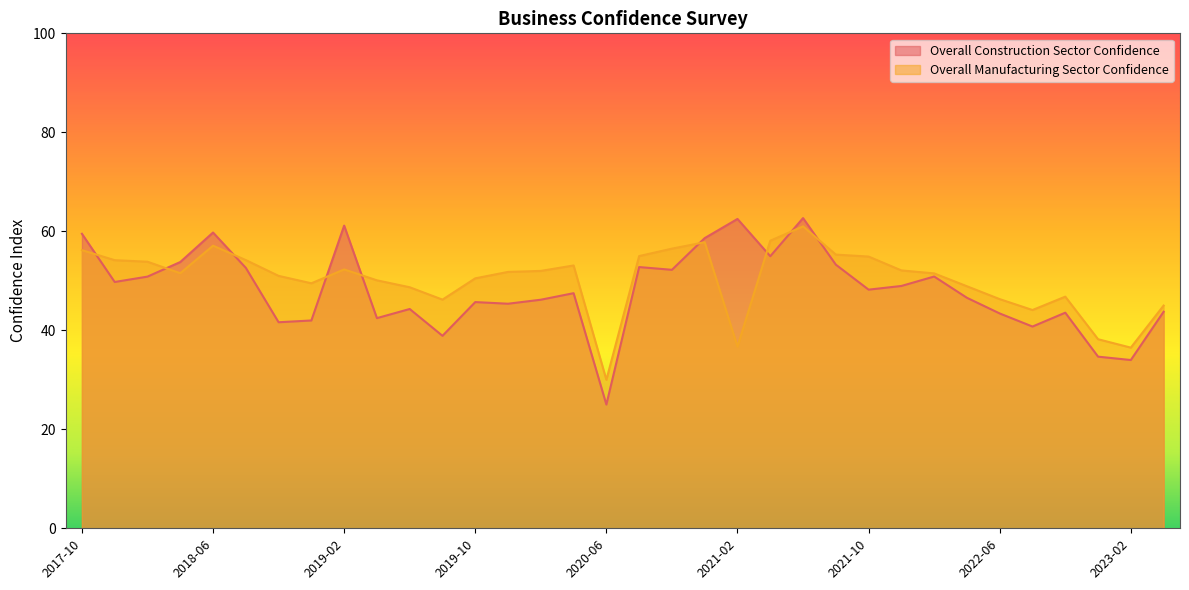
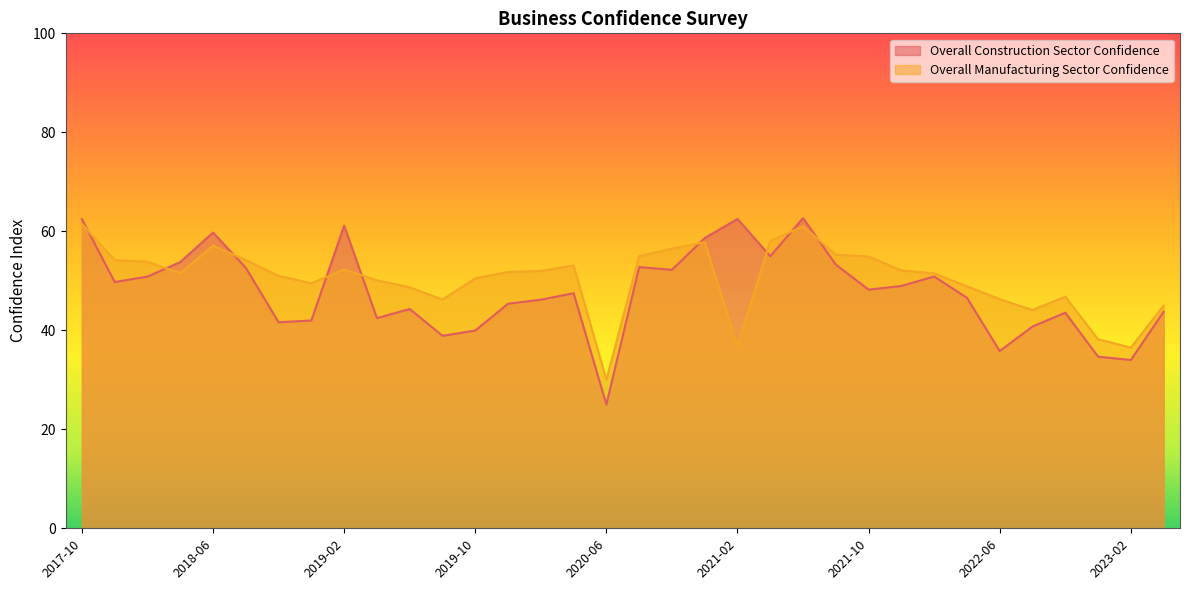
  {
    "Overall Construction Sector Confidence": {
-     "2017-10": 59,
+     "2017-10": 62,
      "2018-06": 60,
      "2019-02": 61,
-     "2019-10": 46,
+     "2019-10": 40,
      "2020-06": 25,
      "2021-02": 63,
      "2021-10": 48,
-     "2022-06": 43,
+     "2022-06": 36,
      "2023-02": 34
    },
    "Overall Manufacturing Sector Confidence": {
-     "2017-10": 56,
+     "2017-10": 62,
      "2018-06": 57,
      "2019-02": 52,
      "2019-10": 51,
      "2020-06": 30,
      "2021-02": 37,
      "2021-10": 55,
      "2022-06": 46,
      "2023-02": 37
    }
  }
